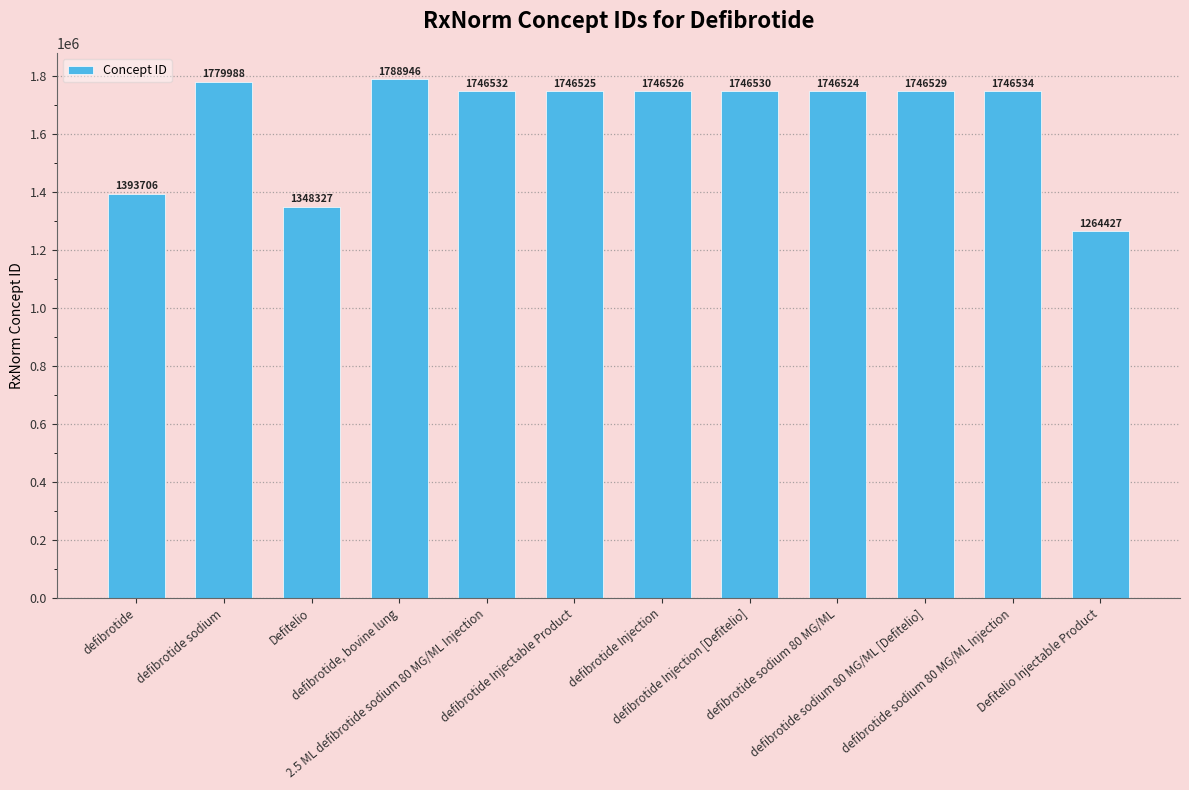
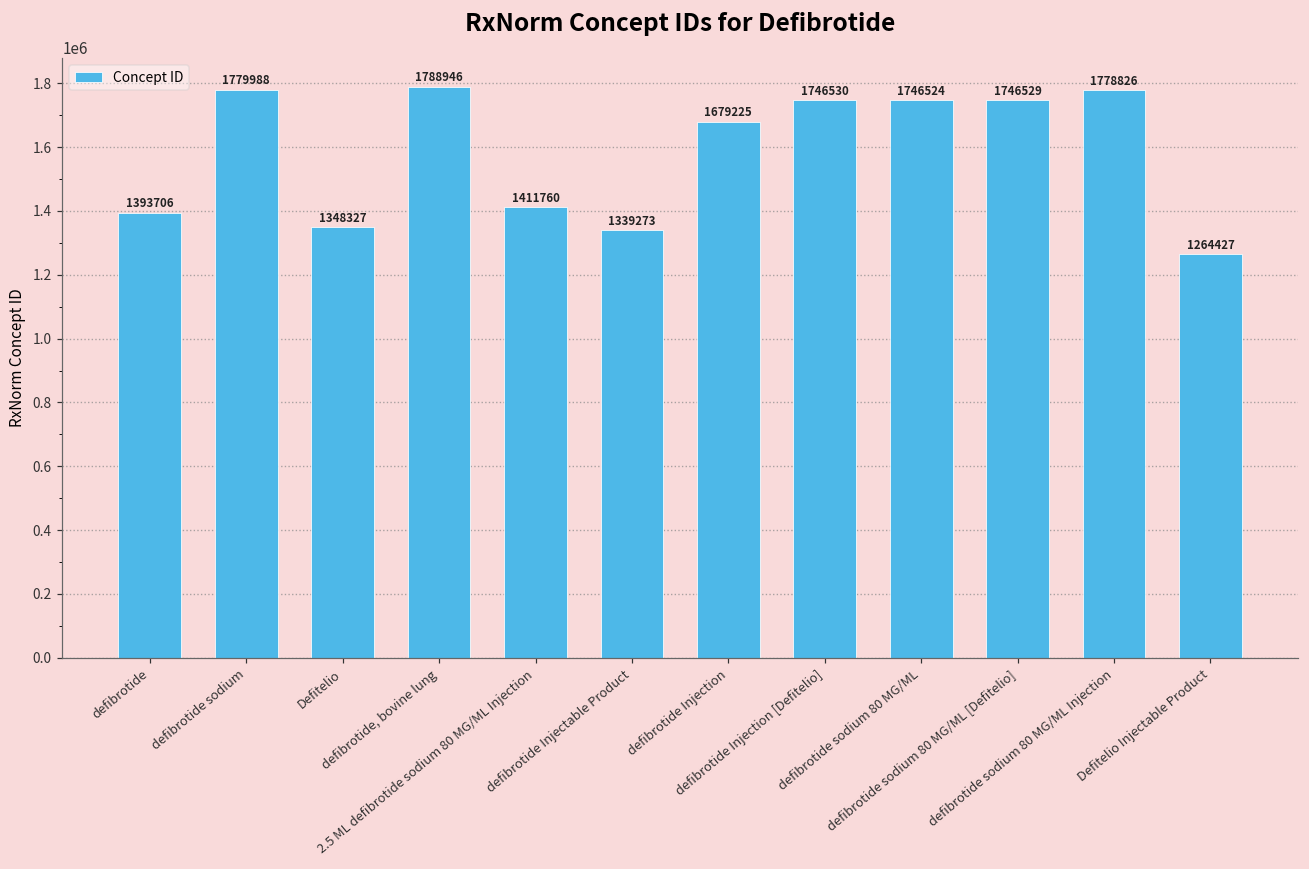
  {
    "defibrotide": 1393706,
    "defibrotide sodium": 1779988,
    "Defitelio": 1348327,
    "defibrotide, bovine lung": 1788946,
-   "2.5 ML defibrotide sodium 80 MG/ML Injection": 1746532,
-   "defibrotide Injectable Product": 1746525,
-   "defibrotide Injection": 1746526,
+   "2.5 ML defibrotide sodium 80 MG/ML Injection": 1411760,
+   "defibrotide Injectable Product": 1339273,
+   "defibrotide Injection": 1679225,
    "defibrotide Injection [Defitelio]": 1746530,
    "defibrotide sodium 80 MG/ML": 1746524,
    "defibrotide sodium 80 MG/ML [Defitelio]": 1746529,
-   "defibrotide sodium 80 MG/ML Injection": 1746534,
+   "defibrotide sodium 80 MG/ML Injection": 1778826,
    "Defitelio Injectable Product": 1264427
  }
